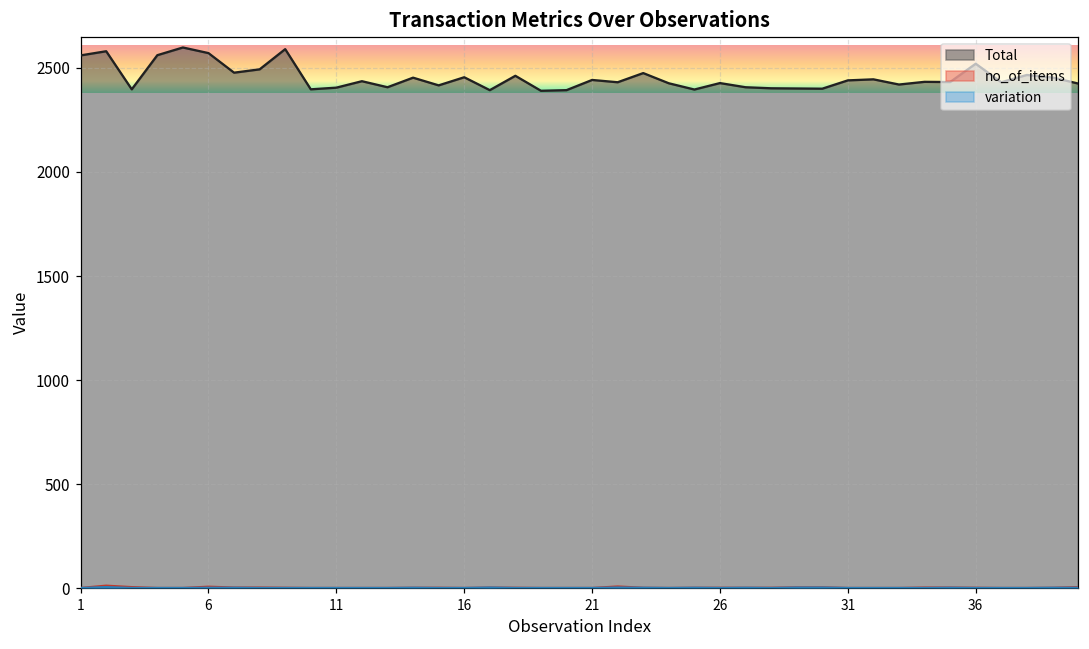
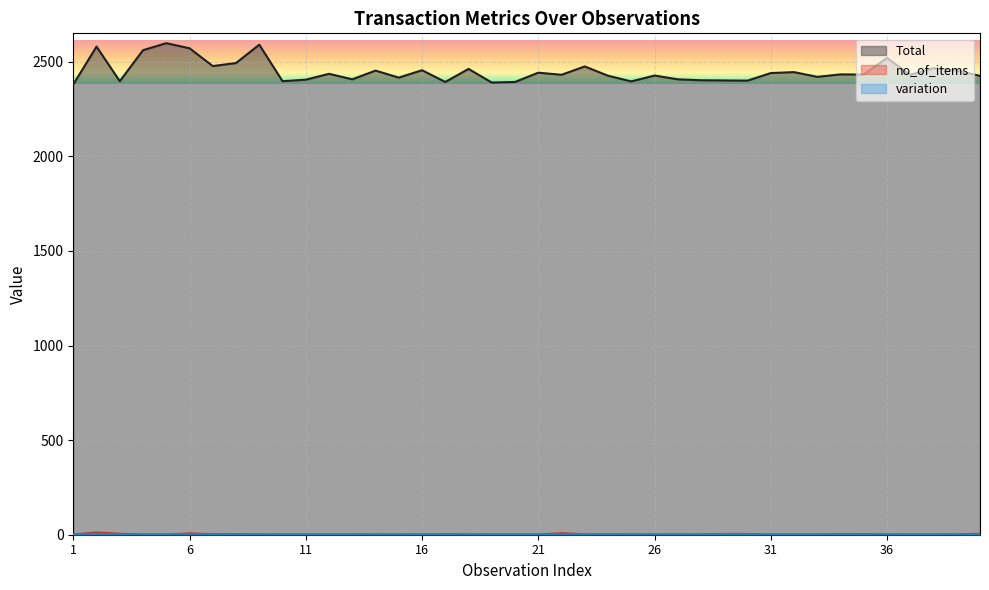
  {
    "Total": {
-     "1": 2560,
+     "1": 2380,
      "6": 2570,
      "11": 2410,
      "16": 2460,
      "21": 2440,
      "26": 2430,
      "31": 2440
    }
  }
